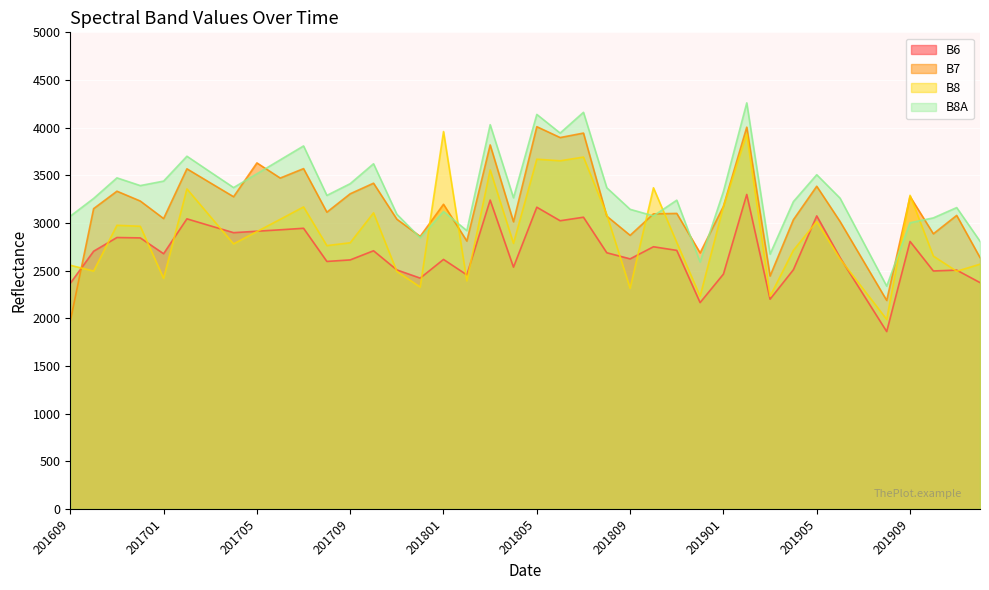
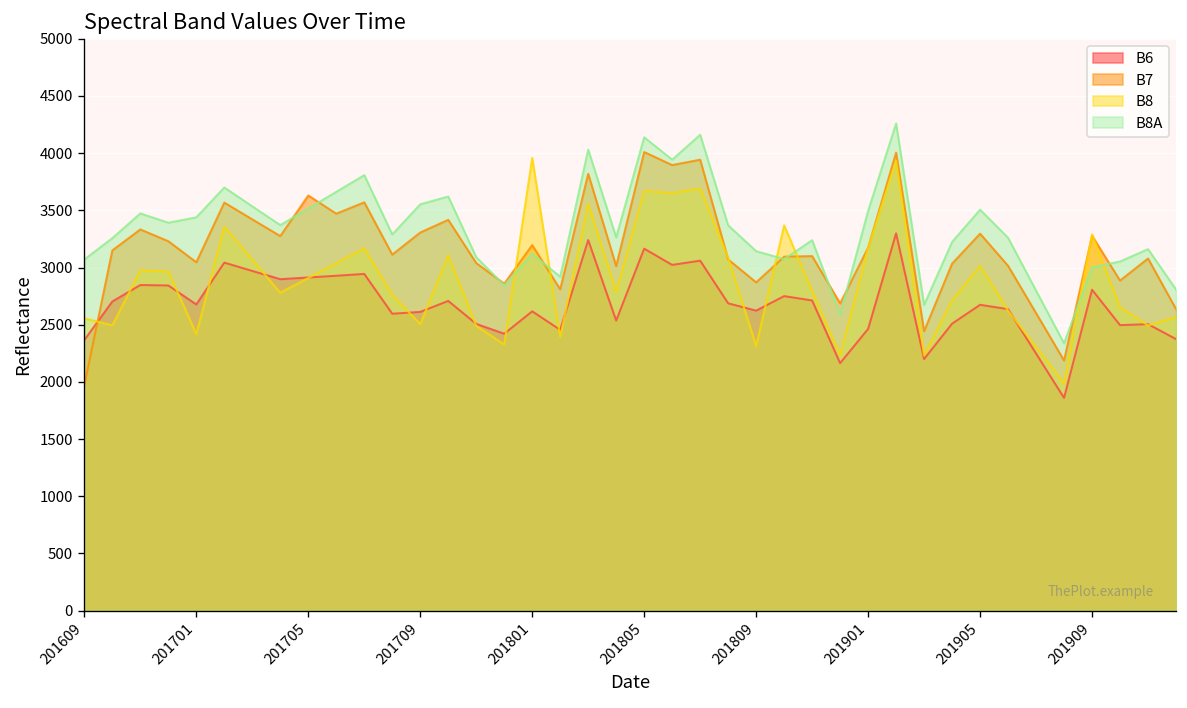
  {
    "B6": {
      "201609": 2400,
      "201701": 2700,
      "201709": 2600,
      "201801": 2600,
      "201805": 3200,
      "201809": 2600,
      "201901": 2500,
-     "201905": 3100,
+     "201905": 2700,
      "201909": 2800
    },
    "B7": {
      "201609": 2000,
      "201701": 3000,
      "201705": 3600,
      "201709": 3300,
      "201801": 3200,
      "201805": 4000,
      "201809": 2900,
-     "201905": 3400
+     "201905": 3300
    },
    "B8": {
      "201609": 2600,
      "201701": 2400,
-     "201709": 2800,
+     "201709": 2500,
      "201801": 4000,
      "201805": 3700,
      "201809": 2300,
      "201905": 3000
    },
    "B8A": {
      "201609": 3100,
      "201701": 3400,
      "201705": 3500,
-     "201709": 3400,
+     "201709": 3600,
      "201801": 3100,
      "201805": 4100,
      "201809": 3100,
-     "201901": 3300,
+     "201901": 3500,
      "201905": 3500,
      "201909": 3000
    }
  }
